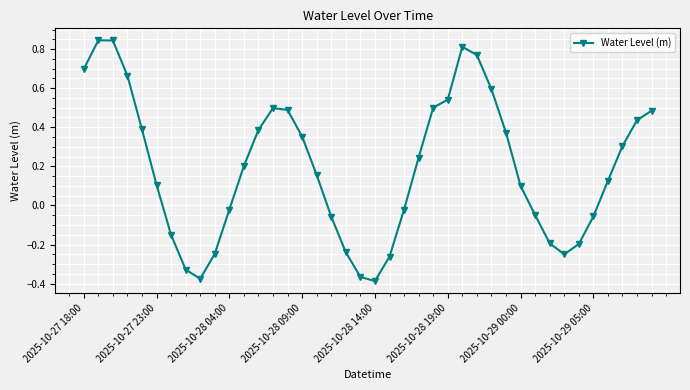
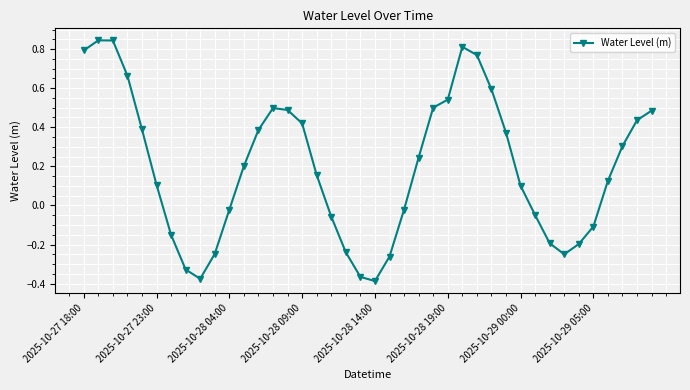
  {
-   "2025-10-27 18:00": 0.70,
+   "2025-10-27 18:00": 0.79,
    "2025-10-27 23:00": 0.11,
    "2025-10-28 04:00": -0.02,
-   "2025-10-28 09:00": 0.35,
+   "2025-10-28 09:00": 0.42,
    "2025-10-28 14:00": -0.39,
    "2025-10-28 19:00": 0.54,
    "2025-10-29 00:00": 0.10,
-   "2025-10-29 05:00": -0.06
+   "2025-10-29 05:00": -0.11
  }
